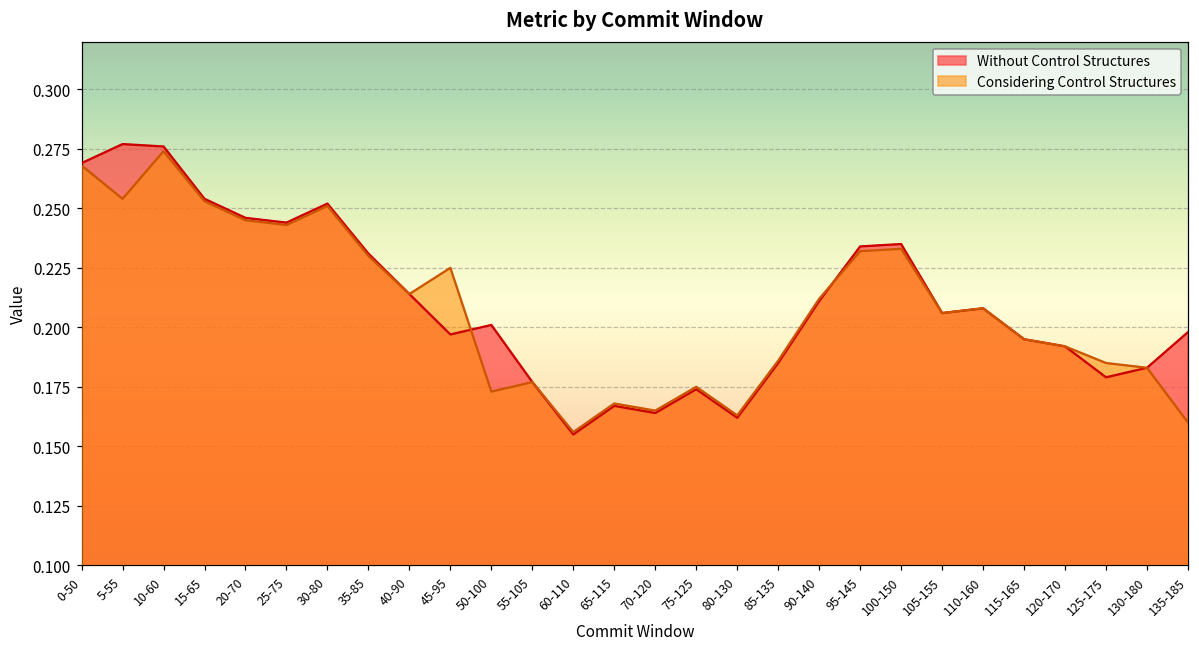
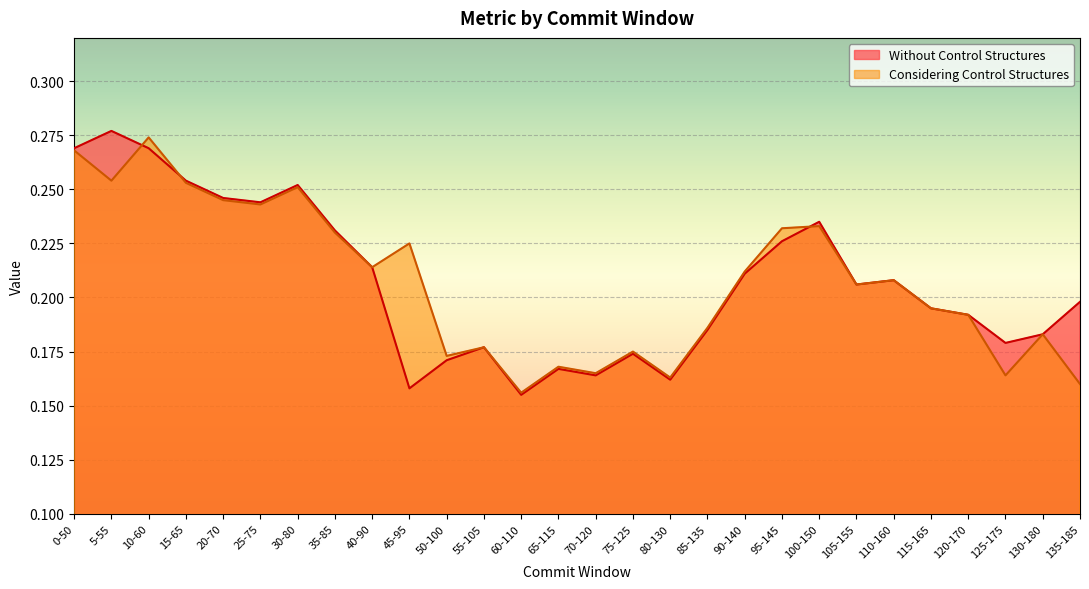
  {
    "Without Control Structures": {
      "5-55": 0.277,
-     "10-60": 0.276,
-     "45-95": 0.197,
-     "50-100": 0.201,
-     "95-145": 0.234,
+     "10-60": 0.269,
+     "45-95": 0.158,
+     "50-100": 0.171,
+     "95-145": 0.226,
      "100-150": 0.235,
      "125-175": 0.179,
      "135-185": 0.198
    },
    "Considering Control Structures": {
      "5-55": 0.254,
      "10-60": 0.274,
      "45-95": 0.225,
      "50-100": 0.173,
      "95-145": 0.232,
      "100-150": 0.233,
-     "125-175": 0.185,
+     "125-175": 0.164,
      "135-185": 0.160
    }
  }
